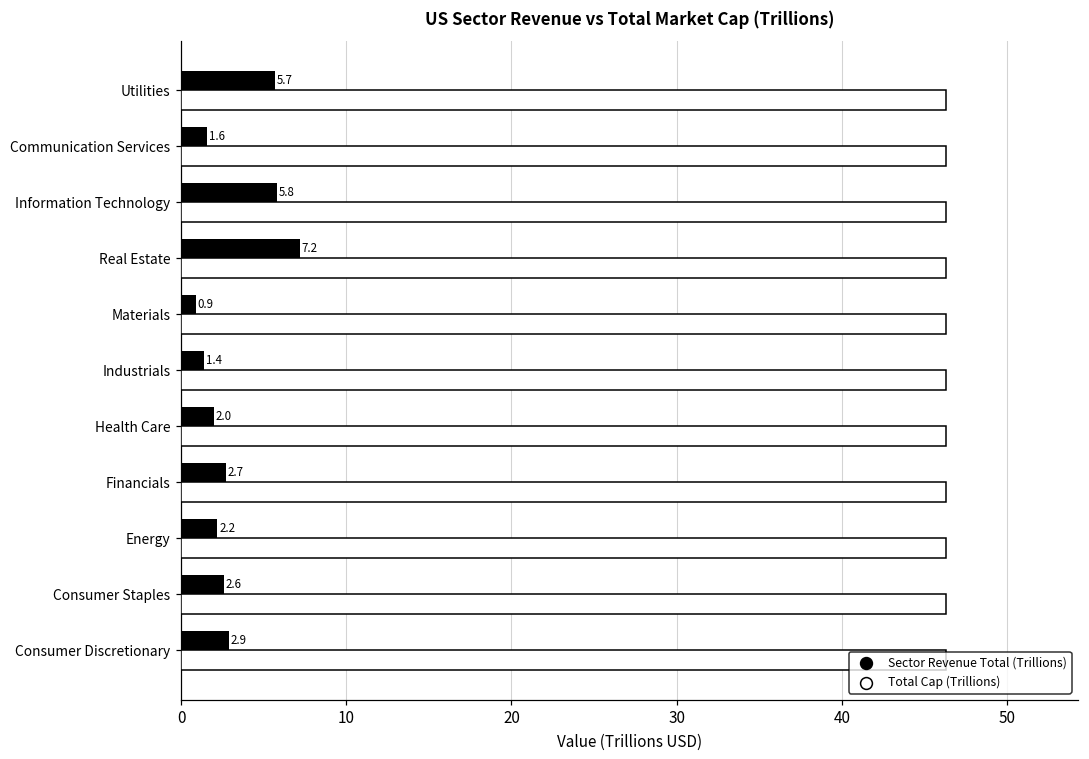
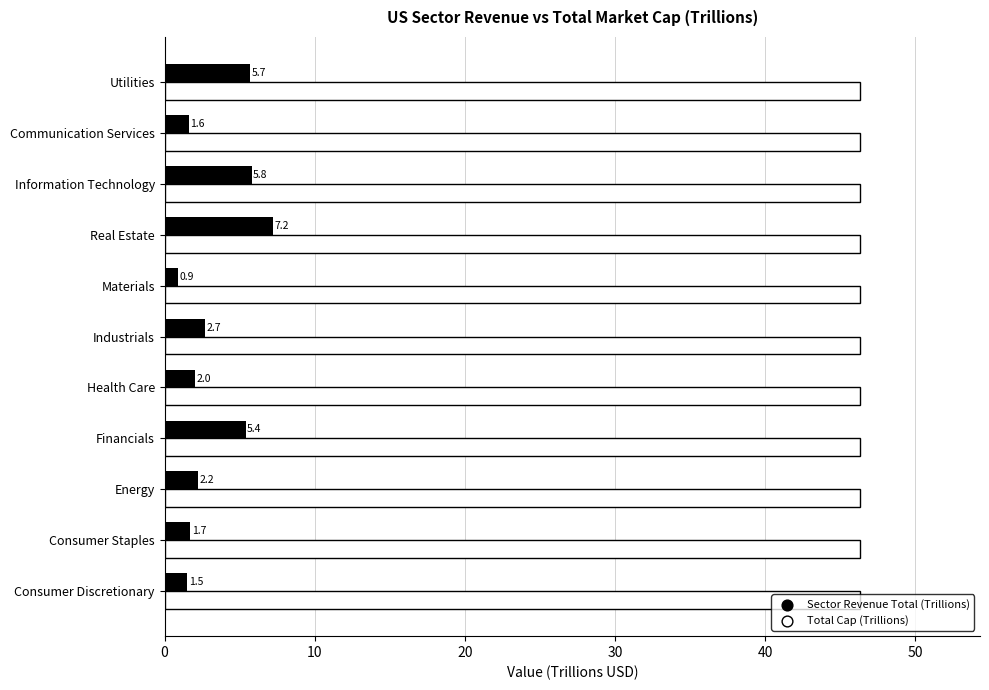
  {
    "Sector Revenue Total (Trillions)": {
      "Utilities": 5.7,
      "Communication Services": 1.6,
      "Information Technology": 5.8,
      "Real Estate": 7.2,
      "Materials": 0.9,
-     "Industrials": 1.4,
+     "Industrials": 2.7,
      "Health Care": 2.0,
-     "Financials": 2.7,
+     "Financials": 5.4,
      "Energy": 2.2,
-     "Consumer Staples": 2.6,
-     "Consumer Discretionary": 2.9
+     "Consumer Staples": 1.7,
+     "Consumer Discretionary": 1.5
    },
    "Total Cap (Trillions)": {
      "Utilities": 46.3,
      "Communication Services": 46.3,
      "Information Technology": 46.3,
      "Real Estate": 46.3,
      "Materials": 46.3,
      "Industrials": 46.3,
      "Health Care": 46.3,
      "Financials": 46.3,
      "Energy": 46.3,
      "Consumer Staples": 46.3
    }
  }
